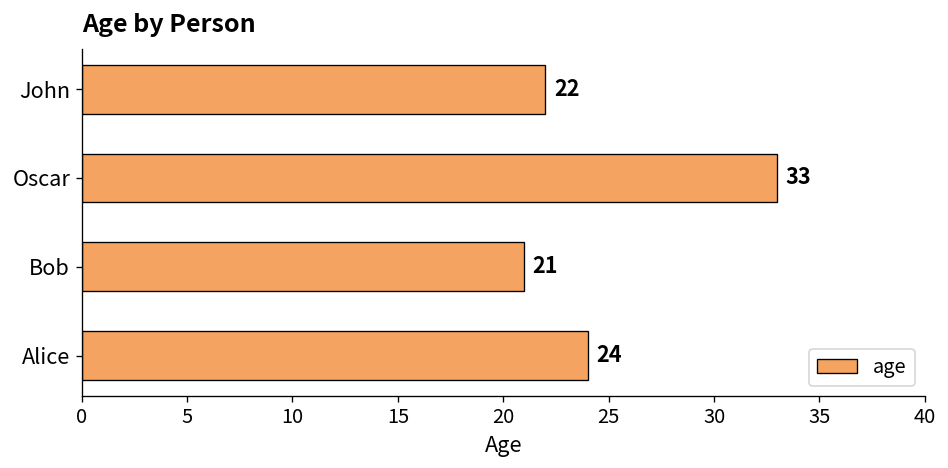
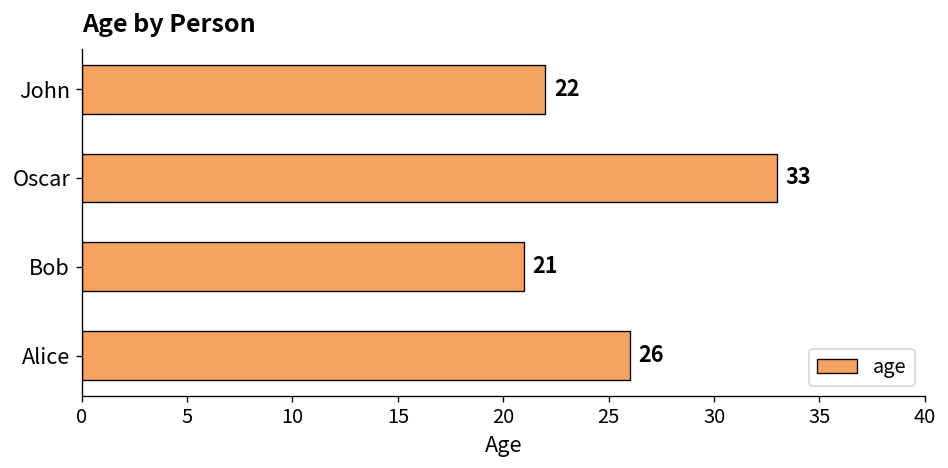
  {
    "John": 22,
    "Oscar": 33,
    "Bob": 21,
-   "Alice": 24
+   "Alice": 26
  }
